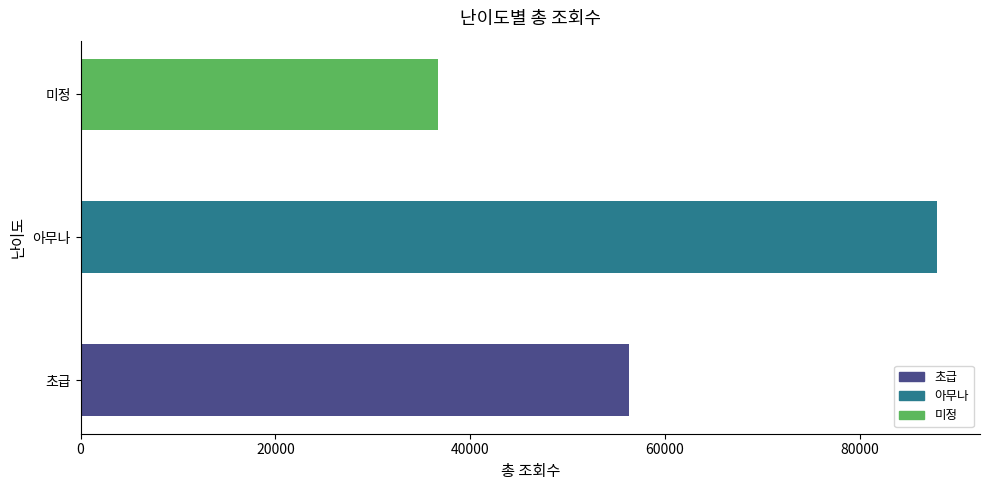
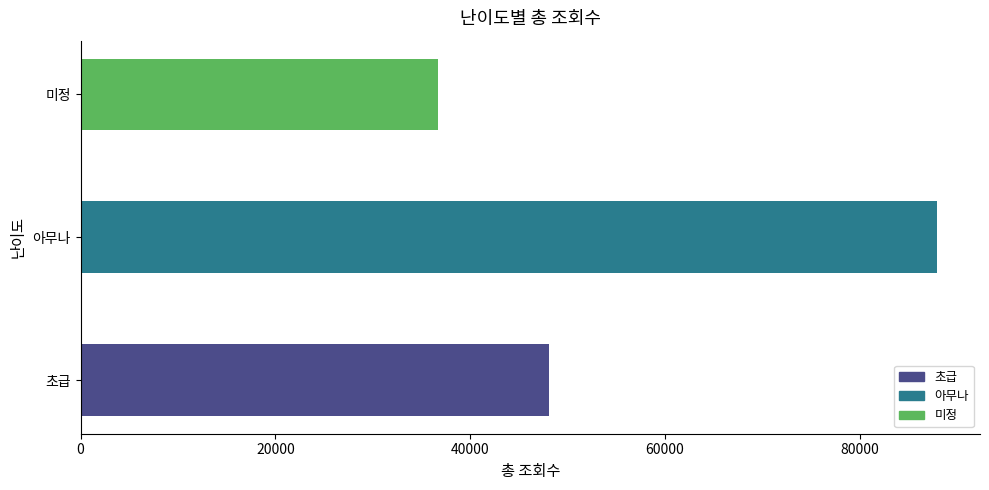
  {
    "미정": 37000,
    "아무나": 88000,
-   "초급": 56000
+   "초급": 48000
  }
